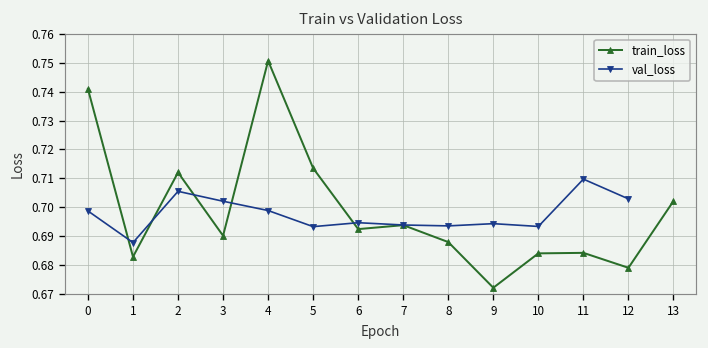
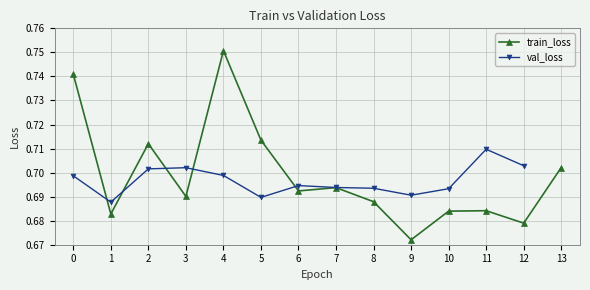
  {
    "train_loss": {
      "0": 0.741,
      "1": 0.683,
      "2": 0.712,
      "3": 0.690,
      "4": 0.751,
      "5": 0.713,
      "6": 0.692,
      "8": 0.688,
      "9": 0.672,
      "10": 0.684,
      "11": 0.684,
      "12": 0.679,
      "13": 0.702
    },
    "val_loss": {
      "0": 0.699,
      "1": 0.688,
-     "2": 0.705,
+     "2": 0.702,
      "3": 0.702,
      "4": 0.699,
-     "5": 0.693,
+     "5": 0.690,
      "6": 0.695,
      "8": 0.693,
-     "9": 0.694,
+     "9": 0.691,
      "10": 0.693,
      "11": 0.710,
      "12": 0.703
    }
  }
